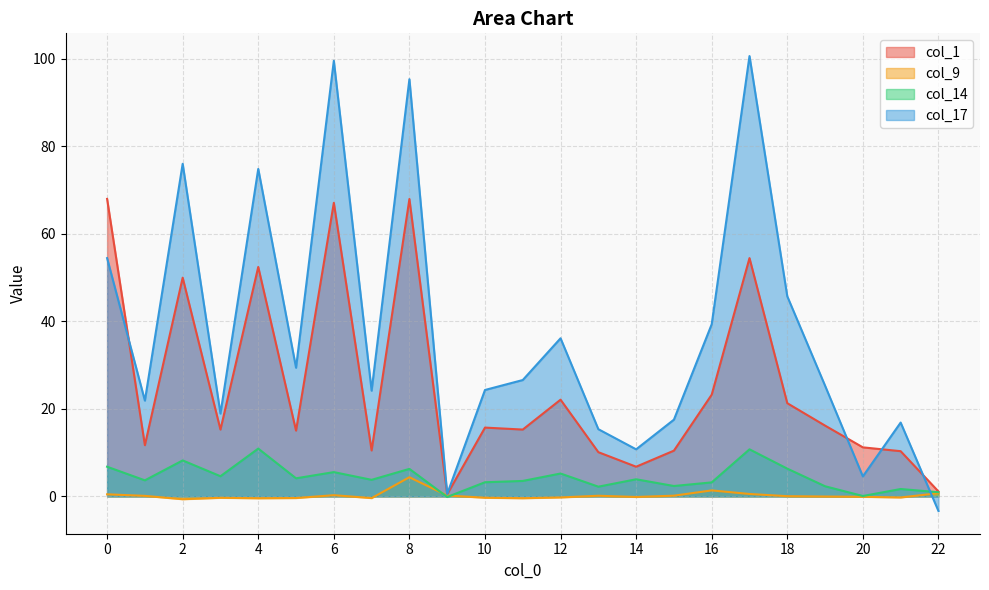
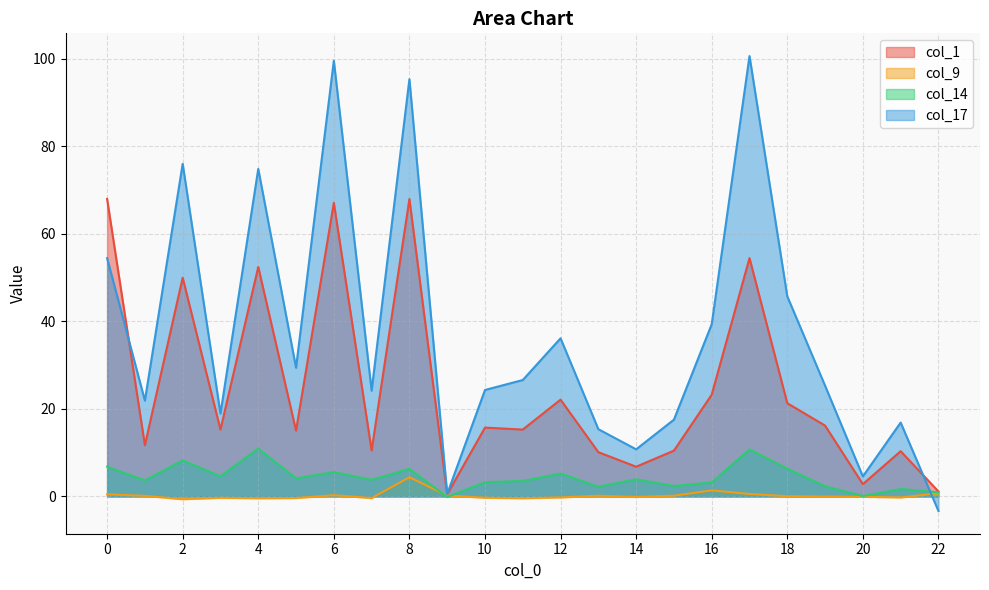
  {
    "col_1": {
      "0": 68,
      "2": 50,
      "4": 52,
      "6": 67,
      "8": 68,
      "10": 16,
      "12": 22,
      "14": 7,
      "16": 23,
      "18": 21,
-     "20": 11
+     "20": 3
    }
  }
